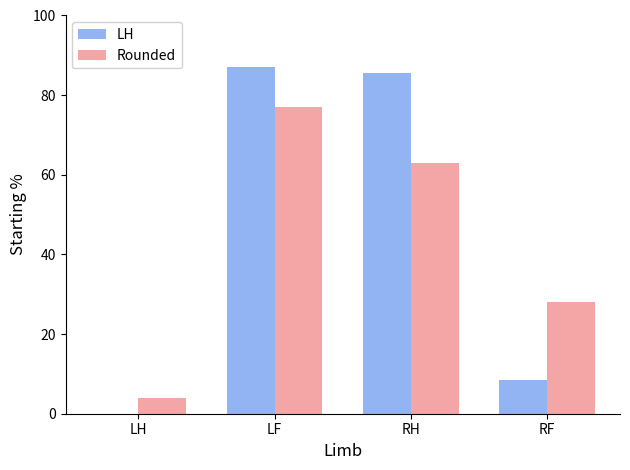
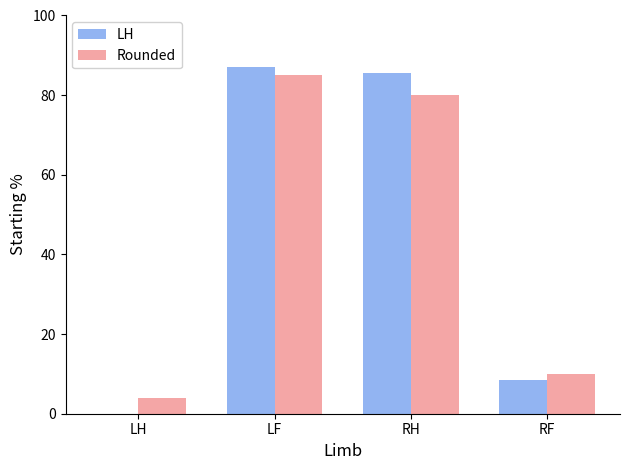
  {
    "LH": {
      "LH": 0,
      "LF": 87,
      "RH": 86,
      "RF": 9
    },
    "Rounded": {
      "LH": 4,
-     "LF": 77,
-     "RH": 63,
-     "RF": 28
+     "LF": 85,
+     "RH": 80,
+     "RF": 10
    }
  }
